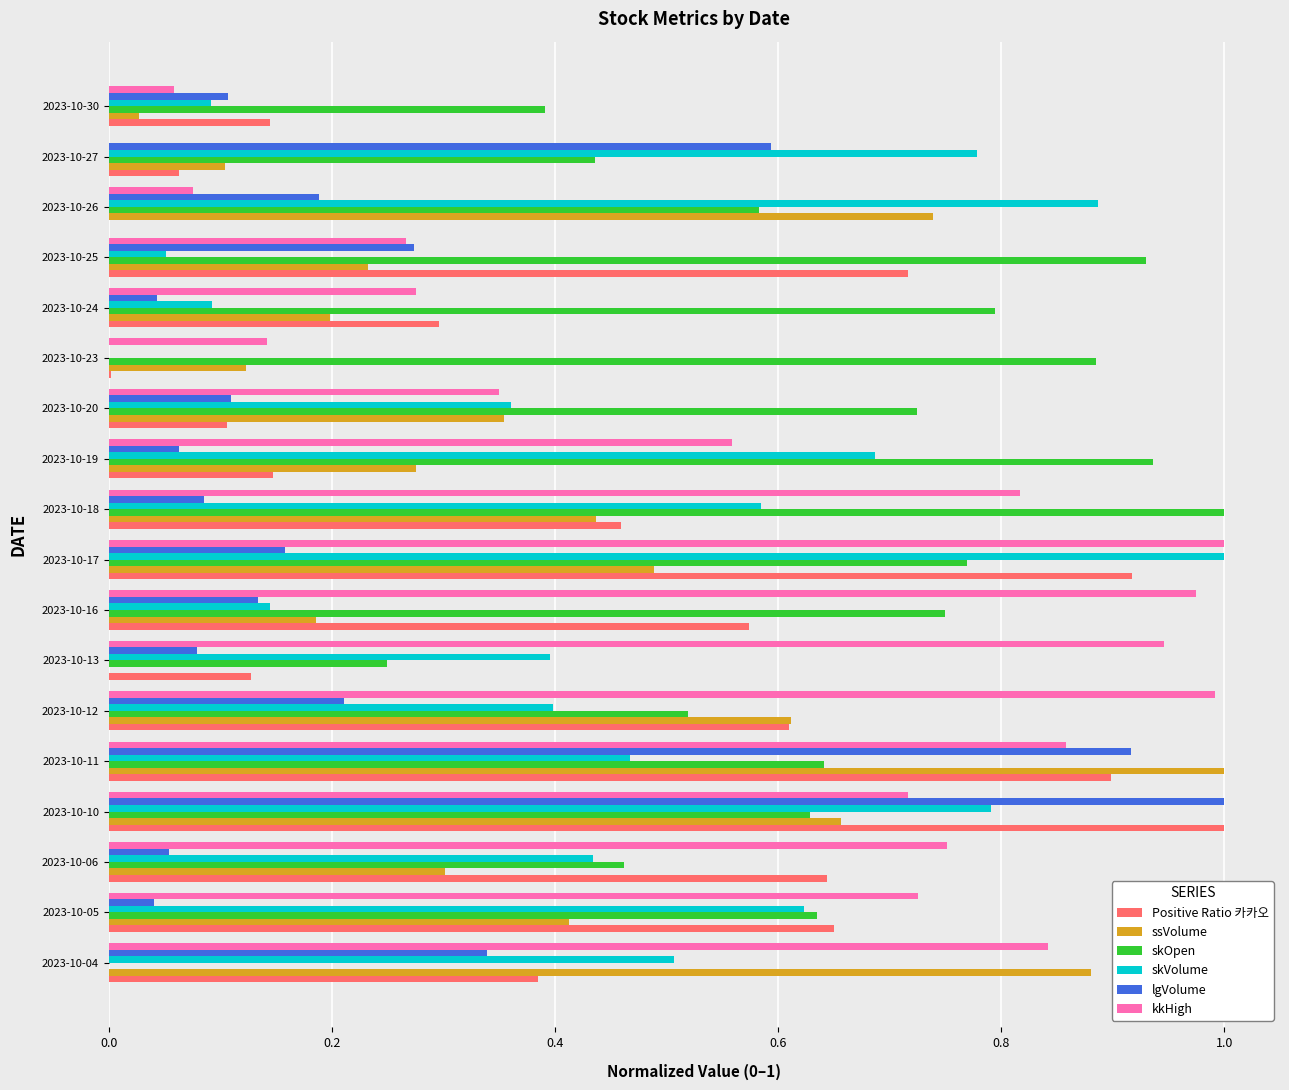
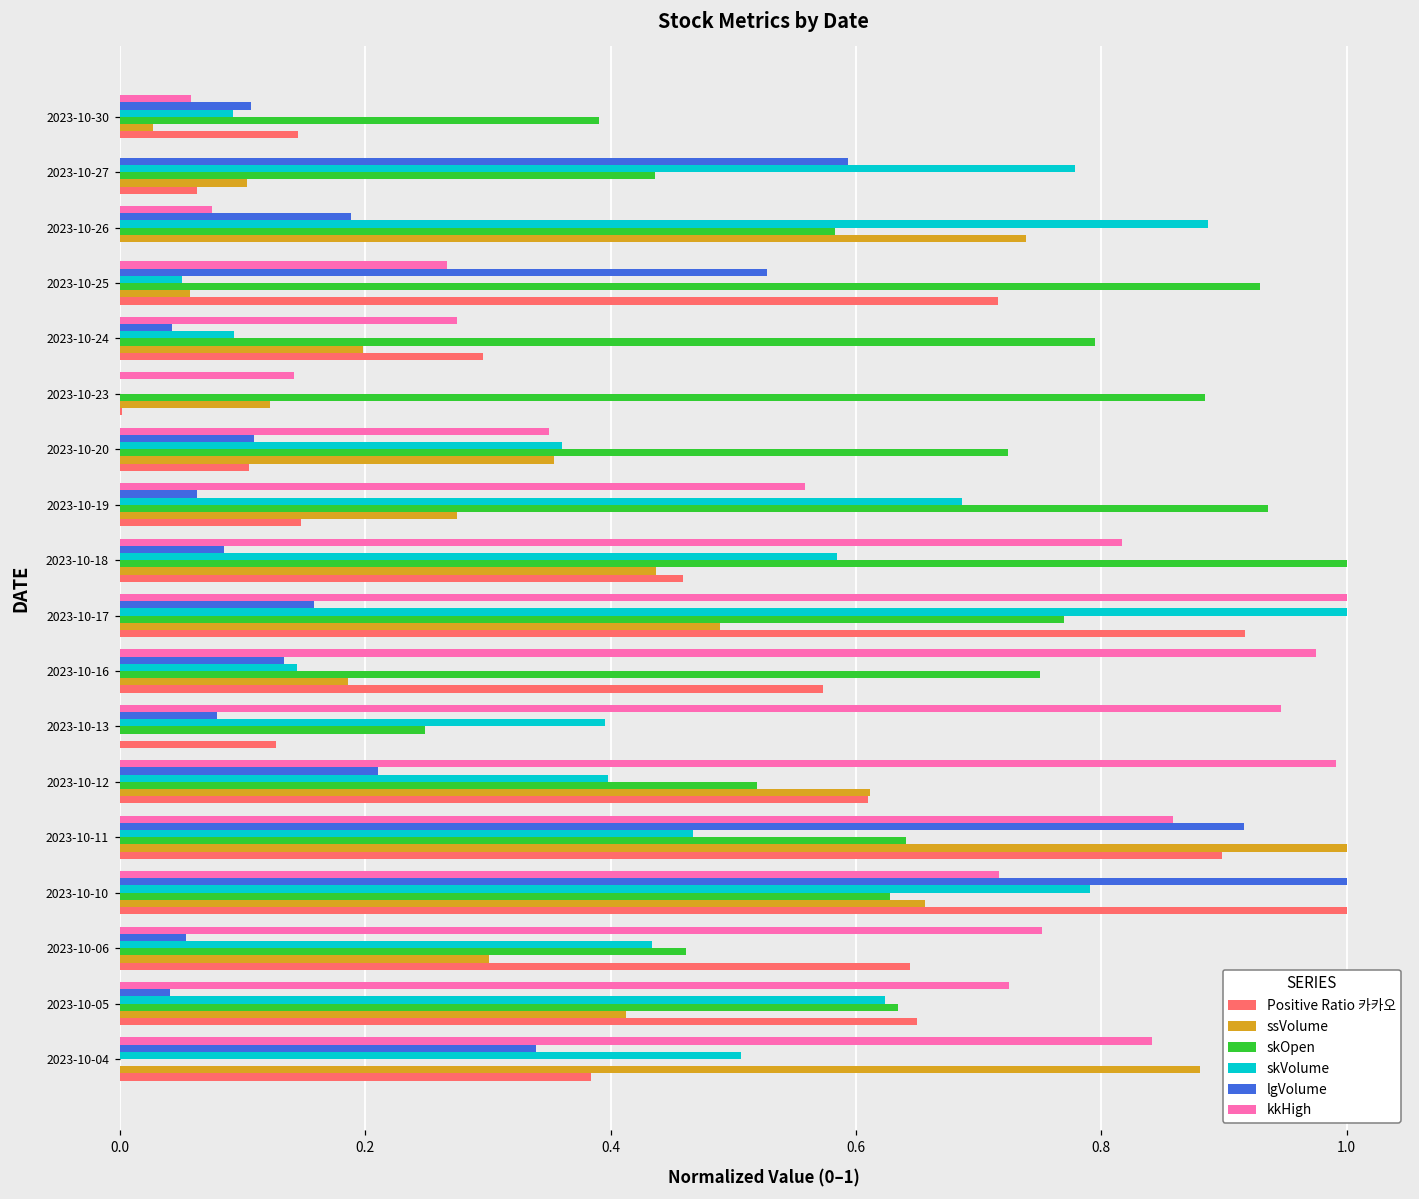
  {
    "Positive Ratio 카카오": {
      "2023-10-30": 0.145,
      "2023-10-27": 0.063,
      "2023-10-26": 0.000,
      "2023-10-25": 0.716,
      "2023-10-24": 0.296,
      "2023-10-20": 0.106,
      "2023-10-19": 0.148,
      "2023-10-18": 0.459,
      "2023-10-17": 0.917,
      "2023-10-16": 0.573,
      "2023-10-13": 0.128,
      "2023-10-12": 0.610,
      "2023-10-11": 0.899,
      "2023-10-10": 1.000,
      "2023-10-06": 0.644,
      "2023-10-05": 0.650,
      "2023-10-04": 0.384
    },
    "ssVolume": {
      "2023-10-30": 0.027,
      "2023-10-27": 0.104,
      "2023-10-26": 0.738,
-     "2023-10-25": 0.232,
+     "2023-10-25": 0.057,
      "2023-10-24": 0.198,
      "2023-10-23": 0.123,
      "2023-10-20": 0.354,
      "2023-10-19": 0.275,
      "2023-10-18": 0.437,
      "2023-10-17": 0.489,
      "2023-10-16": 0.186,
      "2023-10-13": 0.000,
      "2023-10-12": 0.612,
      "2023-10-11": 1.000,
      "2023-10-10": 0.656,
      "2023-10-06": 0.301,
      "2023-10-05": 0.412,
      "2023-10-04": 0.881
    },
    "skOpen": {
      "2023-10-30": 0.391,
      "2023-10-27": 0.436,
      "2023-10-26": 0.583,
      "2023-10-25": 0.929,
      "2023-10-24": 0.795,
      "2023-10-23": 0.885,
      "2023-10-20": 0.724,
      "2023-10-19": 0.936,
      "2023-10-18": 1.000,
      "2023-10-17": 0.769,
      "2023-10-16": 0.750,
      "2023-10-13": 0.249,
      "2023-10-12": 0.519,
      "2023-10-11": 0.641,
      "2023-10-10": 0.628,
      "2023-10-06": 0.462,
      "2023-10-05": 0.635,
      "2023-10-04": 0.000
    },
    "skVolume": {
      "2023-10-30": 0.092,
      "2023-10-27": 0.778,
      "2023-10-26": 0.887,
      "2023-10-25": 0.051,
      "2023-10-24": 0.093,
      "2023-10-23": 0.000,
      "2023-10-20": 0.361,
      "2023-10-19": 0.687,
      "2023-10-18": 0.585,
      "2023-10-17": 1.000,
      "2023-10-16": 0.145,
      "2023-10-13": 0.396,
      "2023-10-12": 0.398,
      "2023-10-11": 0.468,
      "2023-10-10": 0.791,
      "2023-10-06": 0.434,
      "2023-10-05": 0.623,
      "2023-10-04": 0.506
    },
    "lgVolume": {
      "2023-10-30": 0.107,
      "2023-10-27": 0.593,
      "2023-10-26": 0.189,
-     "2023-10-25": 0.274,
+     "2023-10-25": 0.527,
      "2023-10-24": 0.043,
      "2023-10-23": 0.000,
      "2023-10-20": 0.109,
      "2023-10-19": 0.063,
      "2023-10-18": 0.085,
      "2023-10-17": 0.158,
      "2023-10-16": 0.134,
      "2023-10-13": 0.079,
      "2023-10-12": 0.211,
      "2023-10-11": 0.916,
      "2023-10-10": 1.000,
      "2023-10-06": 0.054,
      "2023-10-05": 0.041,
      "2023-10-04": 0.339
    },
    "kkHigh": {
      "2023-10-30": 0.058,
      "2023-10-27": 0.000,
      "2023-10-26": 0.075,
      "2023-10-25": 0.267,
      "2023-10-24": 0.275,
      "2023-10-23": 0.142,
      "2023-10-20": 0.350,
      "2023-10-19": 0.558,
      "2023-10-18": 0.817,
      "2023-10-17": 1.000,
      "2023-10-16": 0.975,
      "2023-10-13": 0.946,
      "2023-10-12": 0.992,
      "2023-10-11": 0.858,
      "2023-10-10": 0.717,
      "2023-10-06": 0.752,
      "2023-10-05": 0.725,
      "2023-10-04": 0.842
    }
  }
